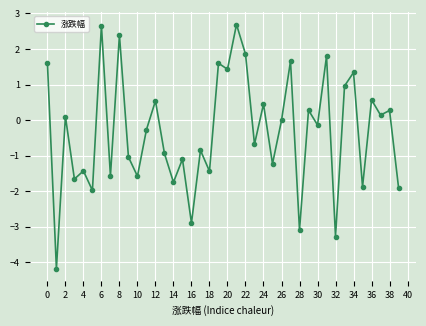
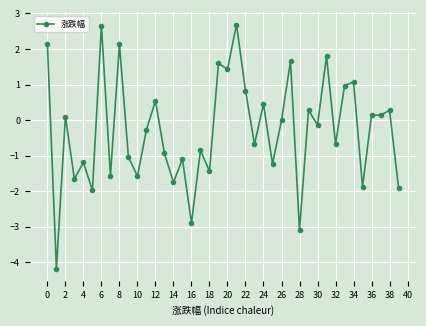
  {
-   "0": 1.6,
+   "0": 2.1,
    "2": 0.1,
-   "4": -1.4,
+   "4": -1.2,
    "6": 2.7,
-   "8": 2.4,
+   "8": 2.1,
    "10": -1.6,
    "12": 0.5,
    "14": -1.8,
    "16": -2.9,
    "18": -1.4,
    "20": 1.4,
-   "22": 1.9,
+   "22": 0.8,
    "24": 0.5,
    "26": 0.0,
    "28": -3.1,
    "30": -0.1,
-   "32": -3.3,
-   "34": 1.3,
-   "36": 0.6,
+   "32": -0.7,
+   "34": 1.1,
+   "36": 0.1,
    "38": 0.3
  }
